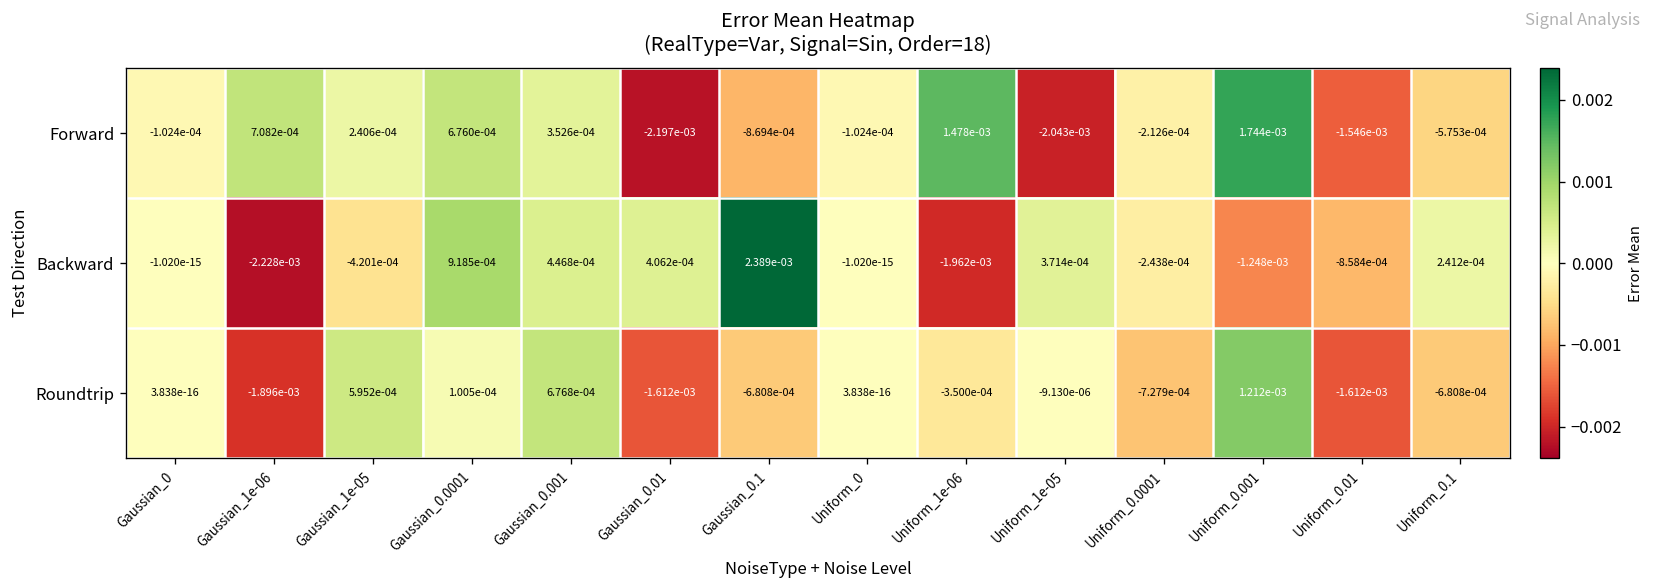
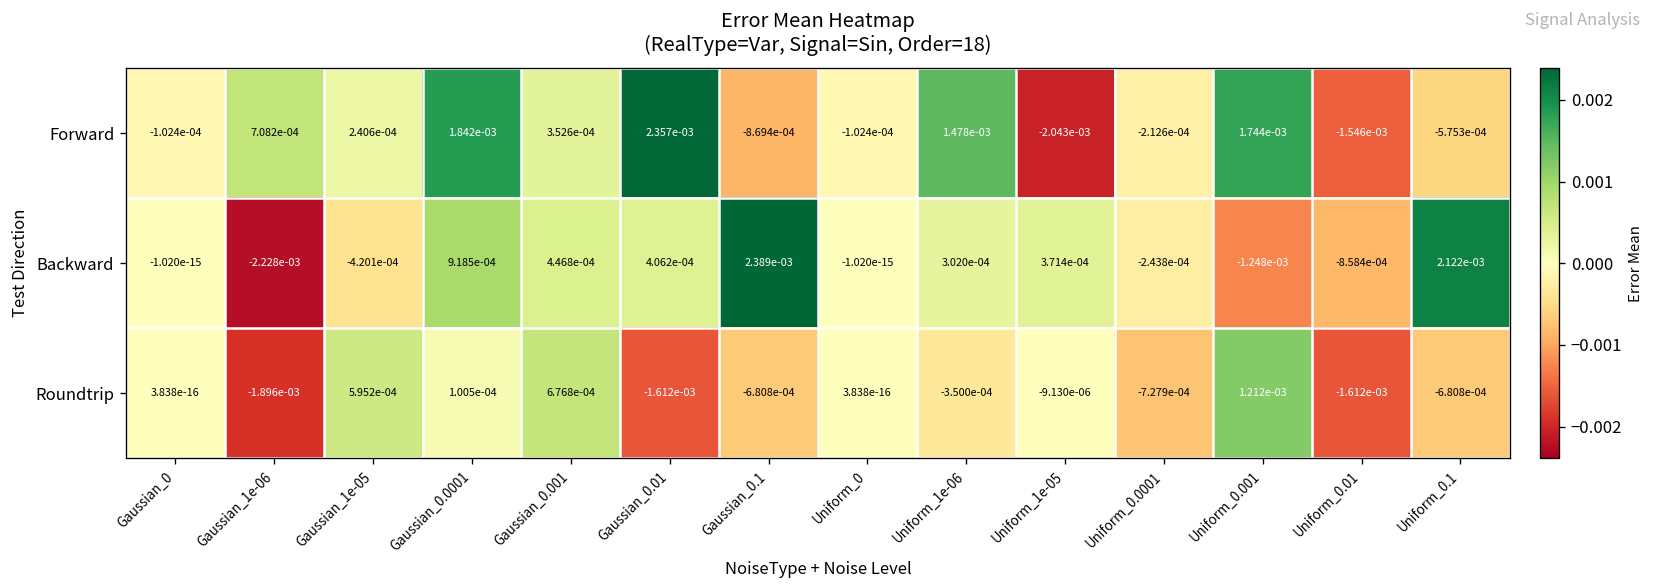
  {
    "Forward": {
      "Gaussian_0": "-1.024e-04",
      "Gaussian_1e-06": "7.082e-04",
      "Gaussian_1e-05": "2.406e-04",
-     "Gaussian_0.0001": "6.760e-04",
+     "Gaussian_0.0001": "1.842e-03",
      "Gaussian_0.001": "3.526e-04",
-     "Gaussian_0.01": "-2.197e-03",
+     "Gaussian_0.01": "2.357e-03",
      "Gaussian_0.1": "-8.694e-04",
      "Uniform_0": "-1.024e-04",
      "Uniform_1e-06": "1.478e-03",
      "Uniform_1e-05": "-2.043e-03",
      "Uniform_0.0001": "-2.126e-04",
      "Uniform_0.001": "1.744e-03",
      "Uniform_0.01": "-1.546e-03",
      "Uniform_0.1": "-5.753e-04"
    },
    "Backward": {
      "Gaussian_0": "-1.020e-15",
      "Gaussian_1e-06": "-2.228e-03",
      "Gaussian_1e-05": "-4.201e-04",
      "Gaussian_0.0001": "9.185e-04",
      "Gaussian_0.001": "4.468e-04",
      "Gaussian_0.01": "4.062e-04",
      "Gaussian_0.1": "2.389e-03",
      "Uniform_0": "-1.020e-15",
-     "Uniform_1e-06": "-1.962e-03",
+     "Uniform_1e-06": "3.020e-04",
      "Uniform_1e-05": "3.714e-04",
      "Uniform_0.0001": "-2.438e-04",
      "Uniform_0.001": "-1.248e-03",
      "Uniform_0.01": "-8.584e-04",
-     "Uniform_0.1": "2.412e-04"
+     "Uniform_0.1": "2.122e-03"
    },
    "Roundtrip": {
      "Gaussian_0": "3.838e-16",
      "Gaussian_1e-06": "-1.896e-03",
      "Gaussian_1e-05": "5.952e-04",
      "Gaussian_0.0001": "1.005e-04",
      "Gaussian_0.001": "6.768e-04",
      "Gaussian_0.01": "-1.612e-03",
      "Gaussian_0.1": "-6.808e-04",
      "Uniform_0": "3.838e-16",
      "Uniform_1e-06": "-3.500e-04",
      "Uniform_1e-05": "-9.130e-06",
      "Uniform_0.0001": "-7.279e-04",
      "Uniform_0.001": "1.212e-03",
      "Uniform_0.01": "-1.612e-03",
      "Uniform_0.1": "-6.808e-04"
    }
  }
